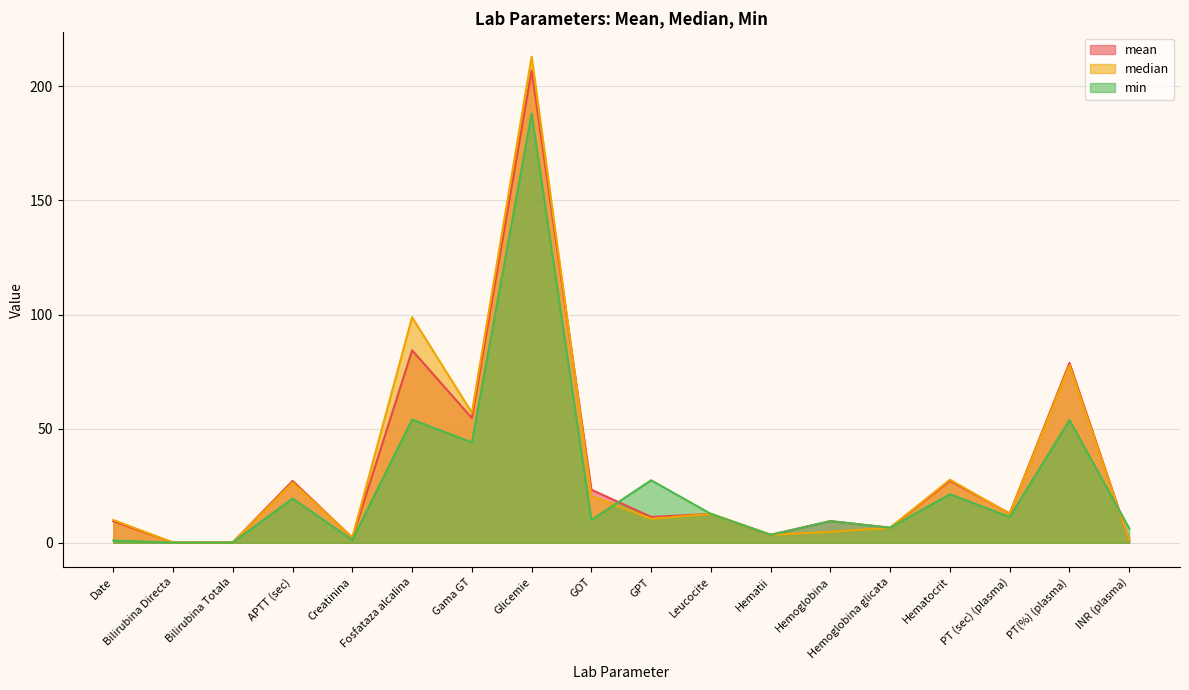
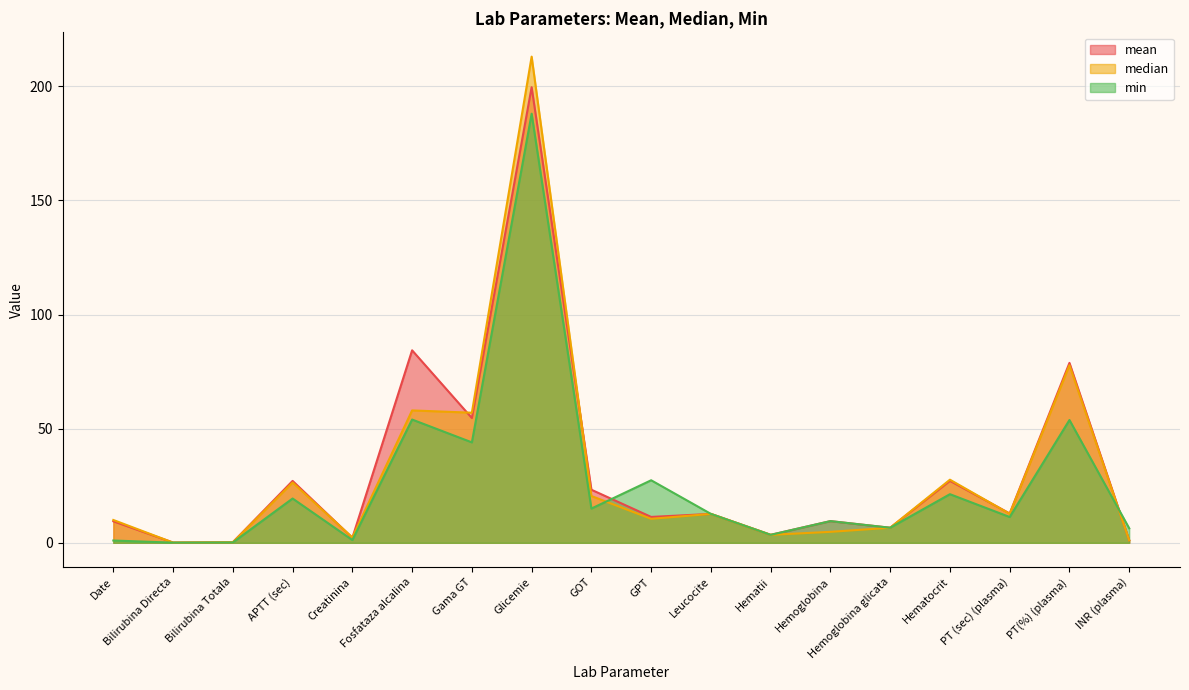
  {
    "mean": {
      "Fosfataza alcalina": 84,
      "Gama GT": 55,
-     "Glicemie": 207,
+     "Glicemie": 200,
      "GOT": 23
    },
    "median": {
-     "Fosfataza alcalina": 99,
+     "Fosfataza alcalina": 58,
      "Gama GT": 57,
      "Glicemie": 213,
      "GOT": 21,
      "Hemoglobina": 5
    },
    "min": {
      "Date": 1,
      "APTT (sec)": 19,
      "Fosfataza alcalina": 54,
      "Gama GT": 44,
      "Glicemie": 188,
-     "GOT": 10,
+     "GOT": 15,
      "GPT": 27,
      "Hematocrit": 21,
      "PT (sec) (plasma)": 11,
      "PT(%) (plasma)": 54,
      "INR (plasma)": 6
    }
  }
